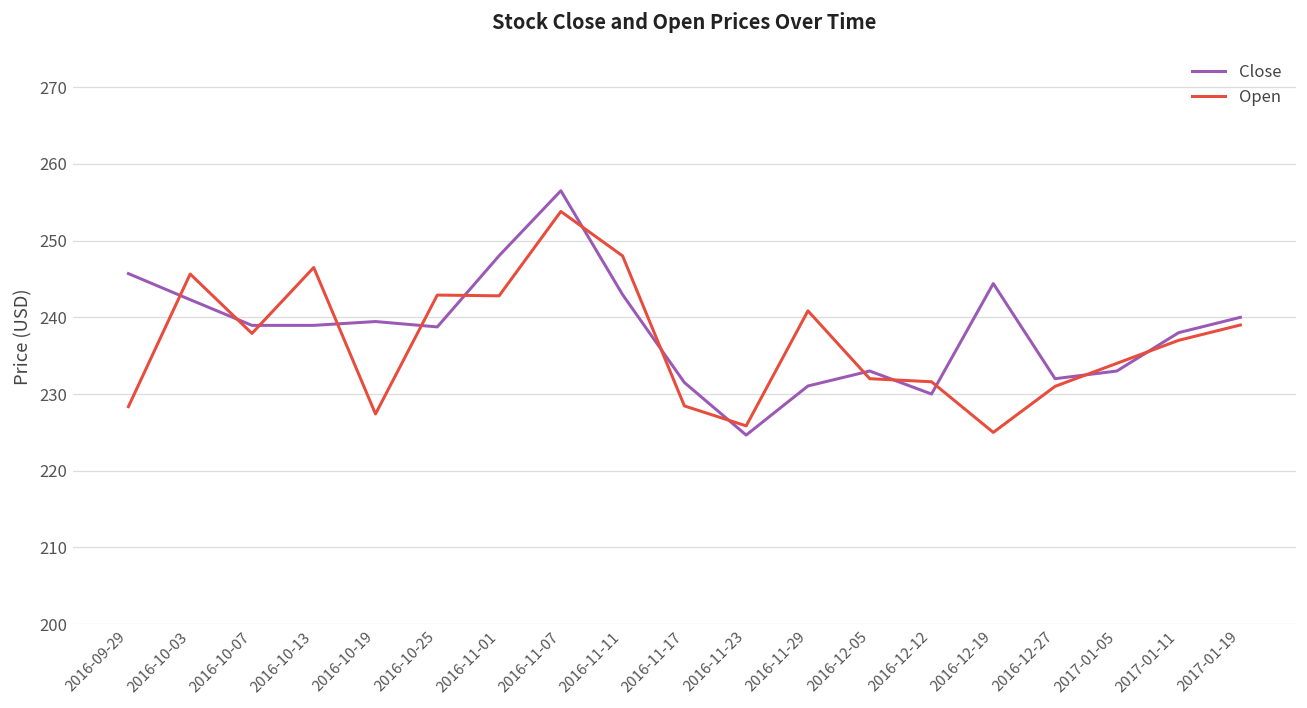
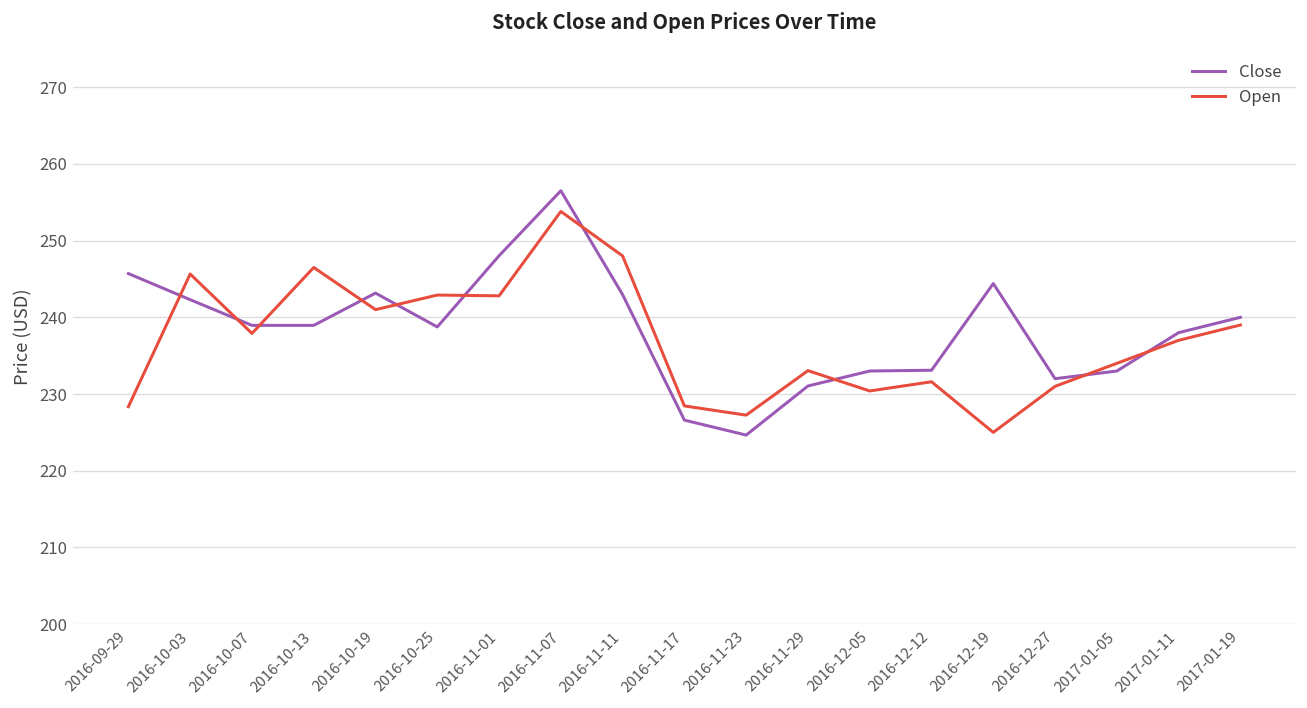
  {
    "Close": {
      "2016-09-29": 246,
      "2016-10-03": 242,
      "2016-10-07": 239,
      "2016-10-13": 239,
-     "2016-10-19": 239,
+     "2016-10-19": 243,
      "2016-10-25": 239,
      "2016-11-01": 248,
      "2016-11-07": 257,
      "2016-11-11": 243,
-     "2016-11-17": 232,
+     "2016-11-17": 227,
      "2016-11-23": 225,
      "2016-11-29": 231,
      "2016-12-05": 233,
-     "2016-12-12": 230,
+     "2016-12-12": 233,
      "2016-12-19": 244,
      "2016-12-27": 232,
      "2017-01-05": 233,
      "2017-01-11": 238,
      "2017-01-19": 240
    },
    "Open": {
      "2016-09-29": 228,
      "2016-10-03": 246,
      "2016-10-07": 238,
      "2016-10-13": 246,
-     "2016-10-19": 227,
+     "2016-10-19": 241,
      "2016-10-25": 243,
      "2016-11-01": 243,
      "2016-11-07": 254,
      "2016-11-11": 248,
      "2016-11-17": 228,
-     "2016-11-23": 226,
-     "2016-11-29": 241,
-     "2016-12-05": 232,
+     "2016-11-23": 227,
+     "2016-11-29": 233,
+     "2016-12-05": 230,
      "2016-12-12": 232,
      "2016-12-19": 225,
      "2016-12-27": 231,
      "2017-01-05": 234,
      "2017-01-11": 237,
      "2017-01-19": 239
    }
  }
